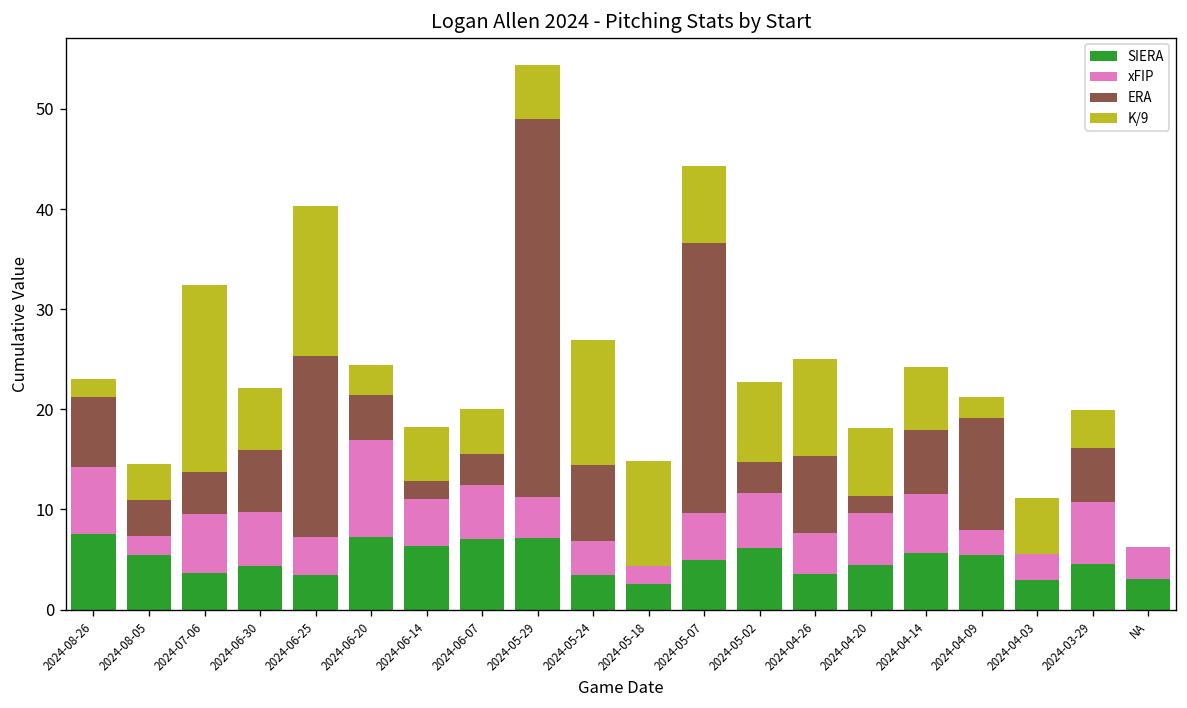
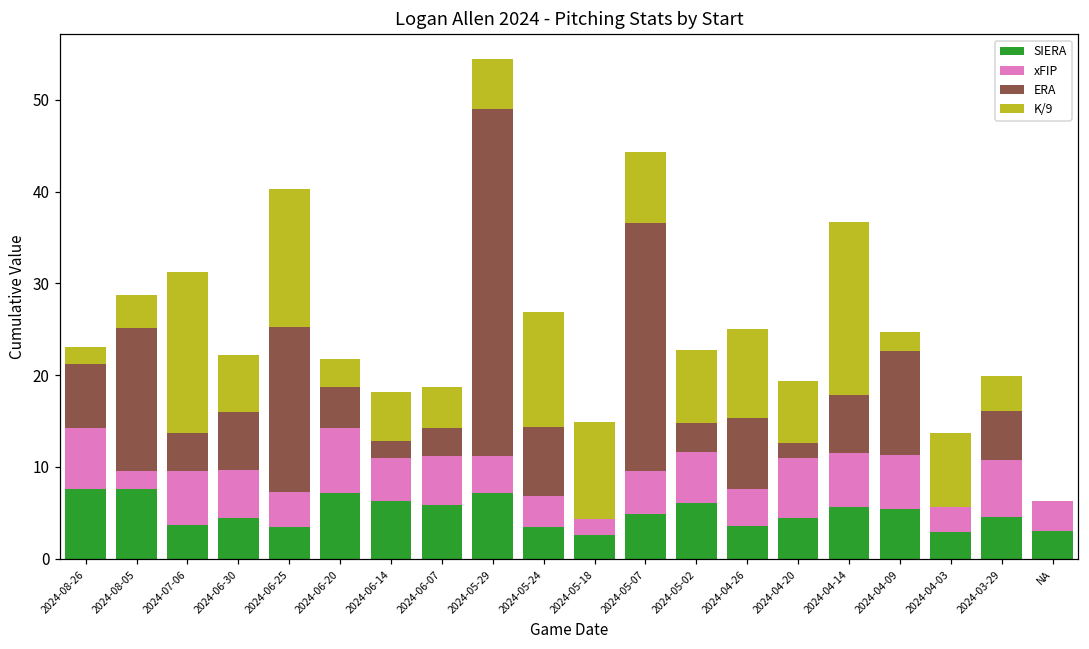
  {
    "SIERA": {
      "2024-08-26": 8,
-     "2024-08-05": 5,
+     "2024-08-05": 8,
      "2024-07-06": 4,
      "2024-06-30": 4,
      "2024-06-25": 3,
      "2024-06-20": 7,
      "2024-06-14": 6,
-     "2024-06-07": 7,
+     "2024-06-07": 6,
      "2024-05-29": 7,
      "2024-05-24": 3,
      "2024-05-18": 3,
      "2024-05-07": 5,
      "2024-05-02": 6,
      "2024-04-26": 4,
      "2024-04-20": 4,
      "2024-04-14": 6,
      "2024-04-09": 5,
      "2024-04-03": 3,
      "2024-03-29": 5,
      "NA": 3
    },
    "xFIP": {
      "2024-08-26": 7,
      "2024-08-05": 2,
      "2024-07-06": 6,
      "2024-06-30": 5,
      "2024-06-25": 4,
-     "2024-06-20": 10,
+     "2024-06-20": 7,
      "2024-06-14": 5,
      "2024-06-07": 5,
      "2024-05-29": 4,
      "2024-05-24": 3,
      "2024-05-18": 2,
      "2024-05-07": 5,
      "2024-05-02": 5,
      "2024-04-26": 4,
-     "2024-04-20": 5,
+     "2024-04-20": 6,
      "2024-04-14": 6,
-     "2024-04-09": 2,
+     "2024-04-09": 6,
      "2024-04-03": 3,
      "2024-03-29": 6,
      "NA": 3
    },
    "ERA": {
      "2024-08-26": 7,
-     "2024-08-05": 4,
+     "2024-08-05": 16,
      "2024-07-06": 4,
      "2024-06-30": 6,
      "2024-06-25": 18,
      "2024-06-20": 5,
      "2024-06-14": 2,
      "2024-06-07": 3,
      "2024-05-29": 38,
      "2024-05-24": 8,
      "2024-05-18": 0,
      "2024-05-07": 27,
      "2024-05-02": 3,
      "2024-04-26": 8,
      "2024-04-20": 2,
      "2024-04-14": 6,
      "2024-04-09": 11,
      "2024-04-03": 0,
      "2024-03-29": 5,
      "NA": 0
    },
    "K/9": {
      "2024-08-26": 2,
      "2024-08-05": 4,
-     "2024-07-06": 19,
+     "2024-07-06": 17,
      "2024-06-30": 6,
      "2024-06-25": 15,
      "2024-06-20": 3,
      "2024-06-14": 5,
      "2024-06-07": 5,
      "2024-05-29": 5,
      "2024-05-24": 12,
      "2024-05-18": 11,
      "2024-05-07": 8,
      "2024-05-02": 8,
      "2024-04-26": 10,
      "2024-04-20": 7,
-     "2024-04-14": 6,
+     "2024-04-14": 19,
      "2024-04-09": 2,
-     "2024-04-03": 6,
+     "2024-04-03": 8,
      "2024-03-29": 4,
      "NA": 0
    }
  }
